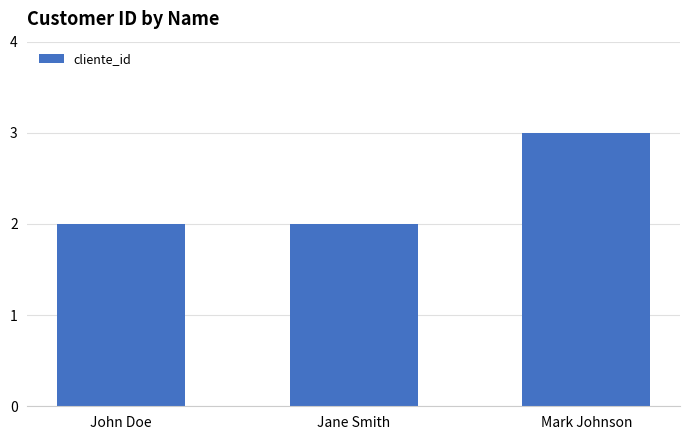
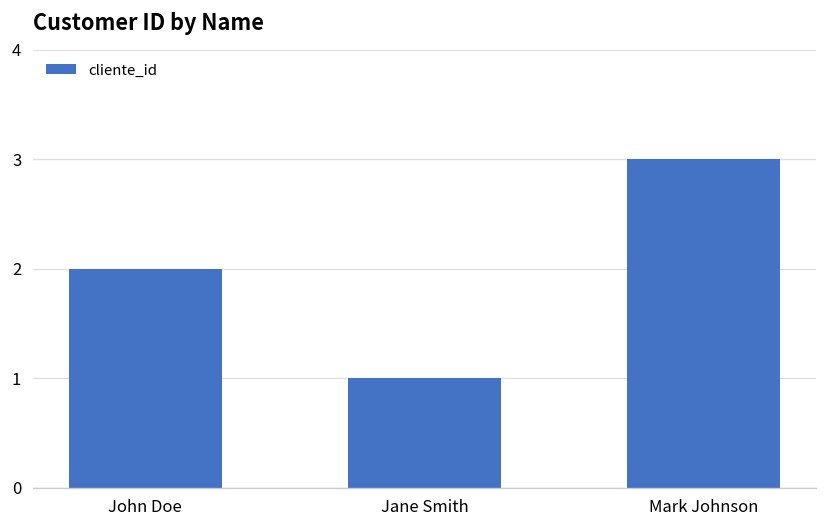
  {
    "John Doe": 2,
-   "Jane Smith": 2,
+   "Jane Smith": 1,
    "Mark Johnson": 3
  }
